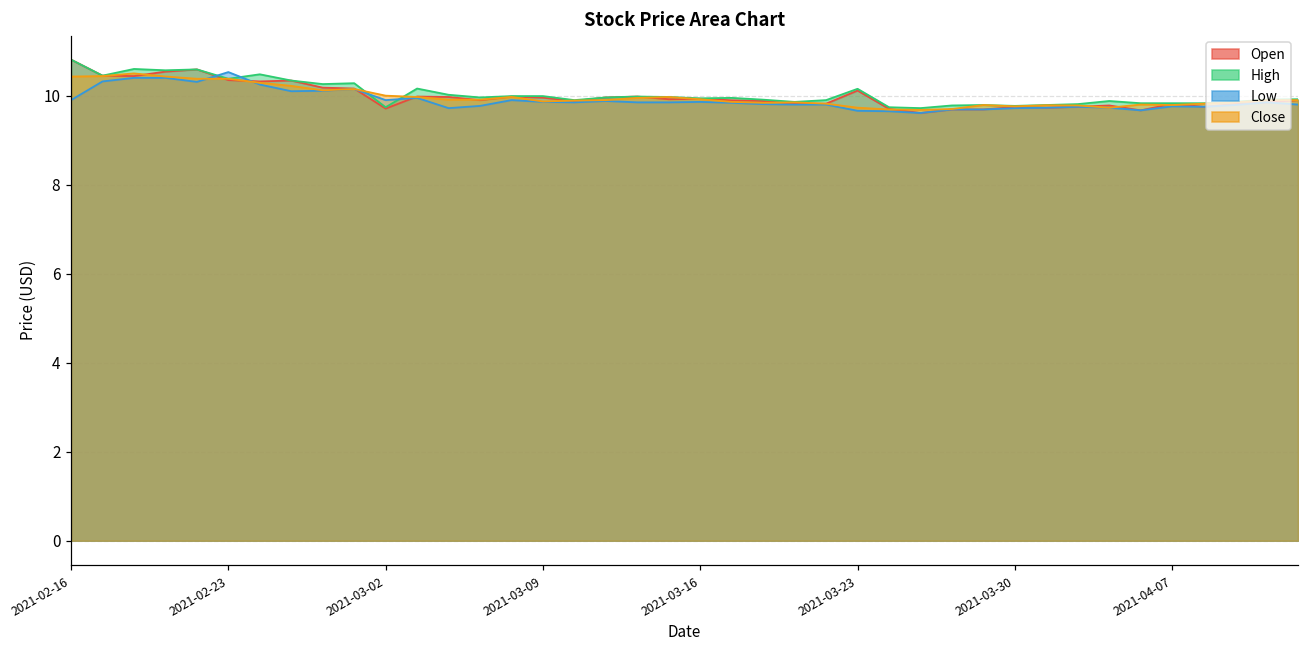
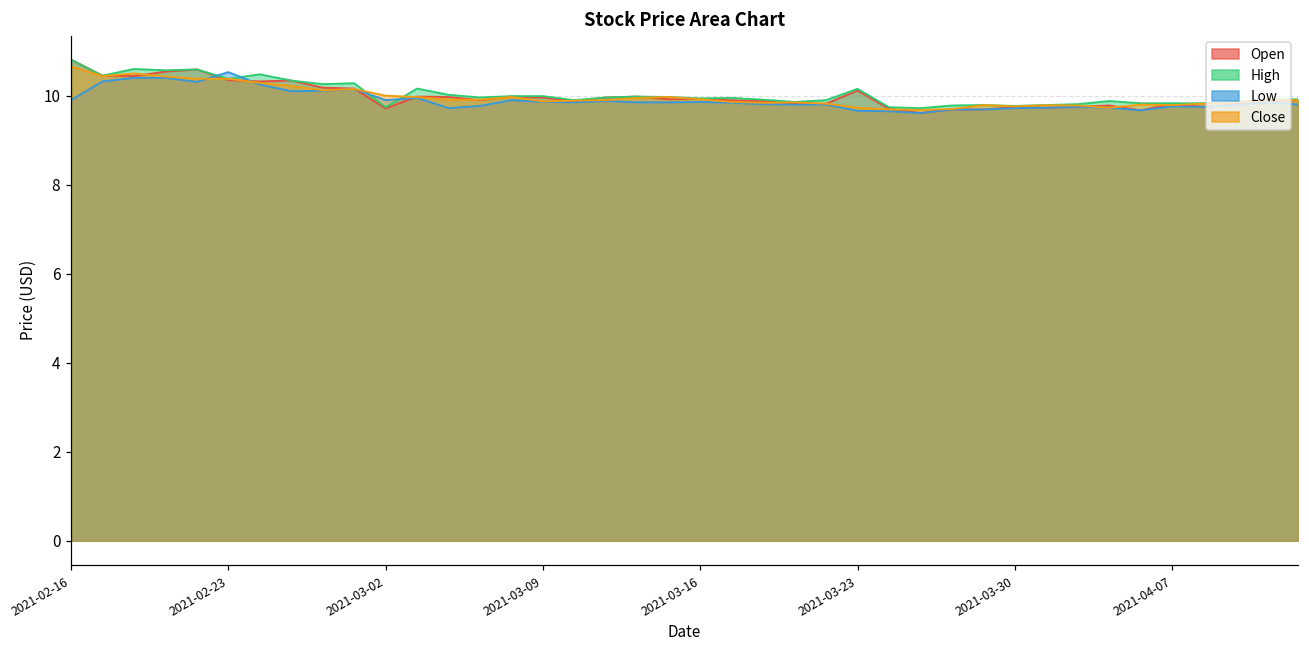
  {
    "Low": {
      "2021-02-16": 9.9,
      "2021-02-23": 10.5,
      "2021-03-02": 9.9,
      "2021-03-23": 9.7
    },
    "Close": {
-     "2021-02-16": 10.4,
+     "2021-02-16": 10.7,
      "2021-03-02": 10.0,
      "2021-03-23": 9.7
    }
  }
